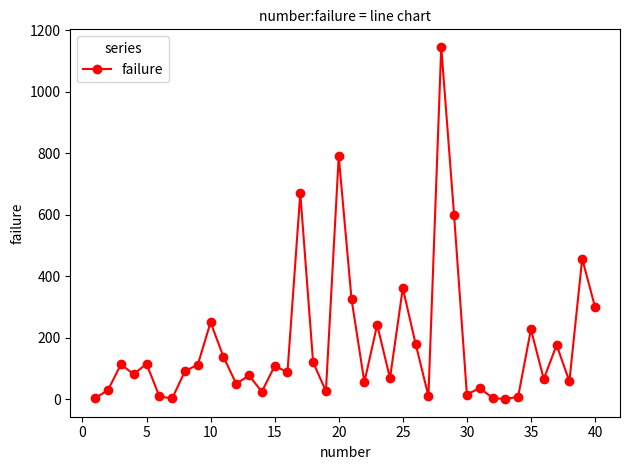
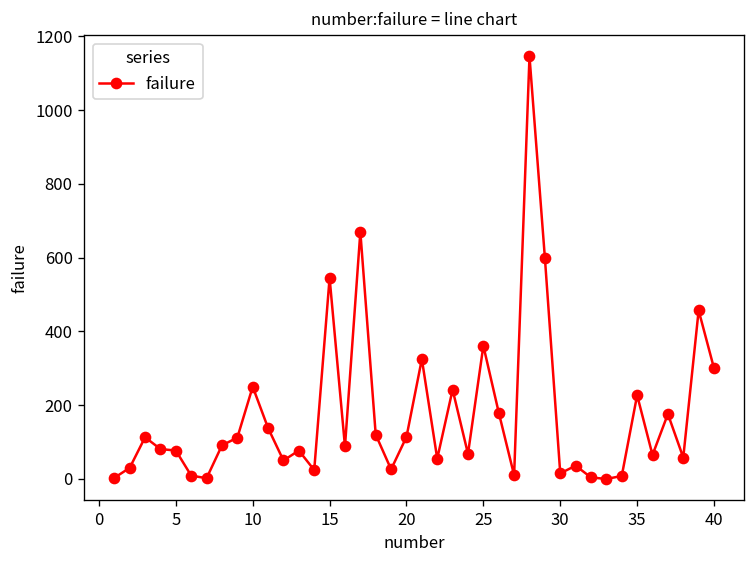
  {
-   "5": 120,
+   "5": 80,
    "10": 250,
-   "15": 110,
-   "20": 790,
+   "15": 550,
+   "20": 110,
    "25": 360,
    "30": 20,
    "35": 230,
    "40": 300
  }
